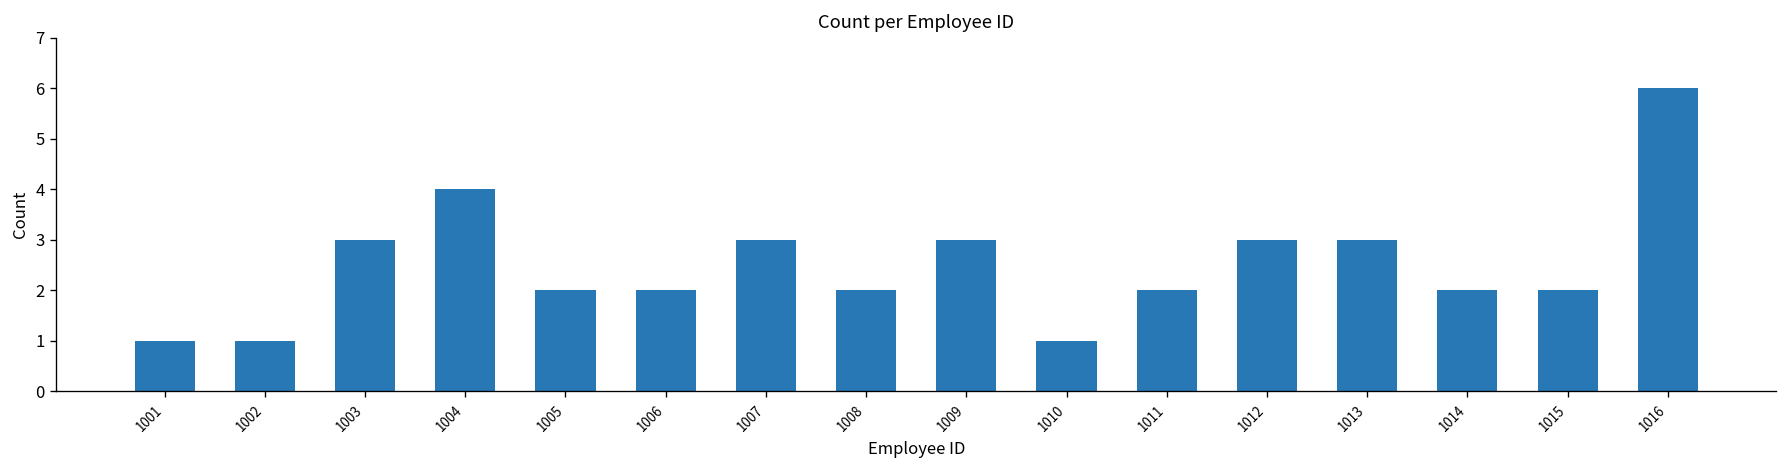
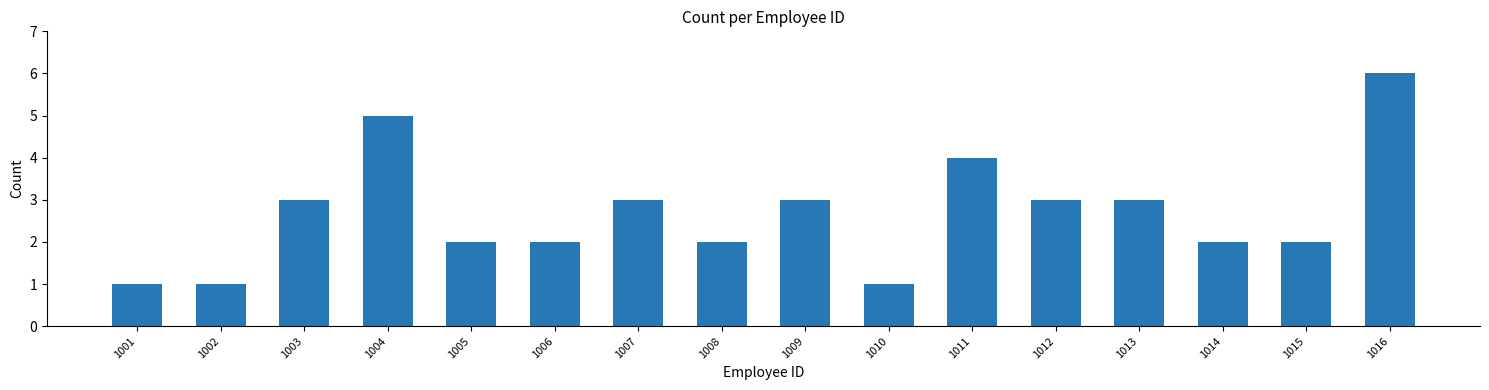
  {
    "1001": 1,
    "1002": 1,
    "1003": 3,
-   "1004": 4,
+   "1004": 5,
    "1005": 2,
    "1006": 2,
    "1007": 3,
    "1008": 2,
    "1009": 3,
    "1010": 1,
-   "1011": 2,
+   "1011": 4,
    "1012": 3,
    "1013": 3,
    "1014": 2,
    "1015": 2,
    "1016": 6
  }
